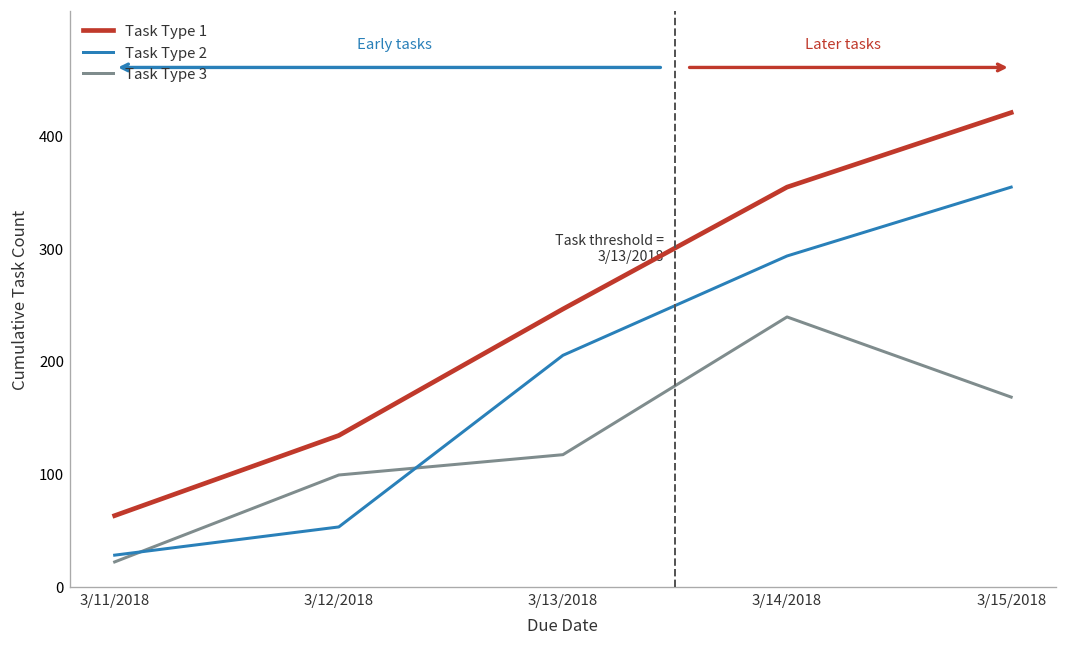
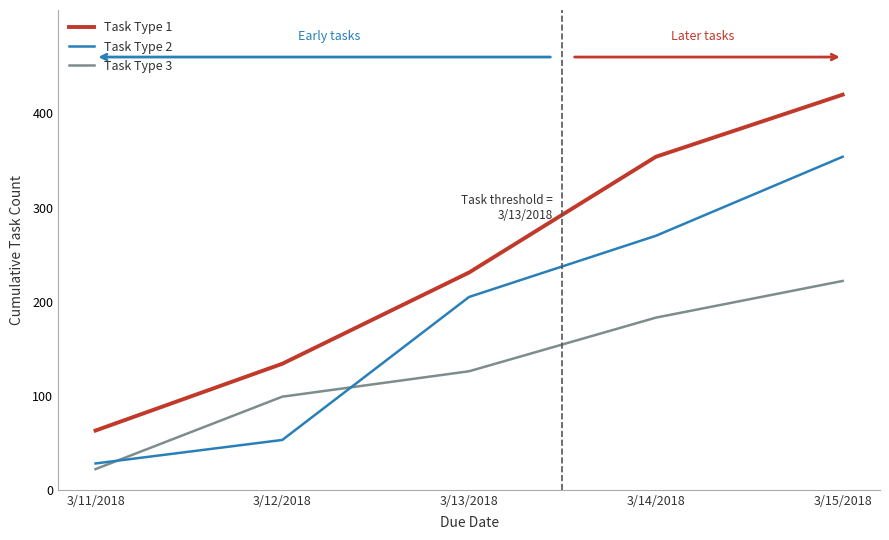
  {
    "Task Type 1": {
      "3/11/2018": 60,
      "3/12/2018": 130,
-     "3/13/2018": 250,
+     "3/13/2018": 230,
      "3/14/2018": 350,
      "3/15/2018": 420
    },
    "Task Type 2": {
      "3/11/2018": 30,
      "3/12/2018": 50,
      "3/13/2018": 210,
-     "3/14/2018": 290,
+     "3/14/2018": 270,
      "3/15/2018": 350
    },
    "Task Type 3": {
      "3/11/2018": 20,
      "3/12/2018": 100,
-     "3/13/2018": 120,
-     "3/14/2018": 240,
-     "3/15/2018": 170
+     "3/13/2018": 130,
+     "3/14/2018": 180,
+     "3/15/2018": 220
    }
  }
